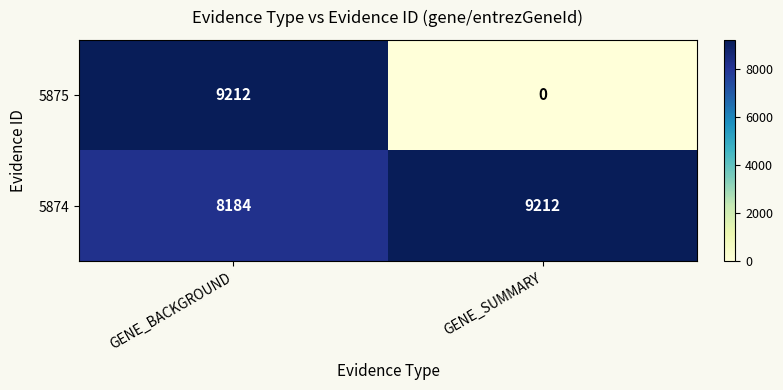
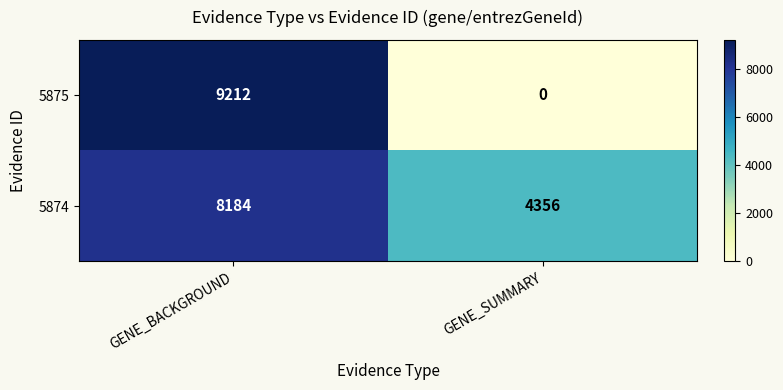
  {
    "5875": {
      "GENE_BACKGROUND": 9212,
      "GENE_SUMMARY": 0
    },
    "5874": {
      "GENE_BACKGROUND": 8184,
-     "GENE_SUMMARY": 9212
+     "GENE_SUMMARY": 4356
    }
  }
